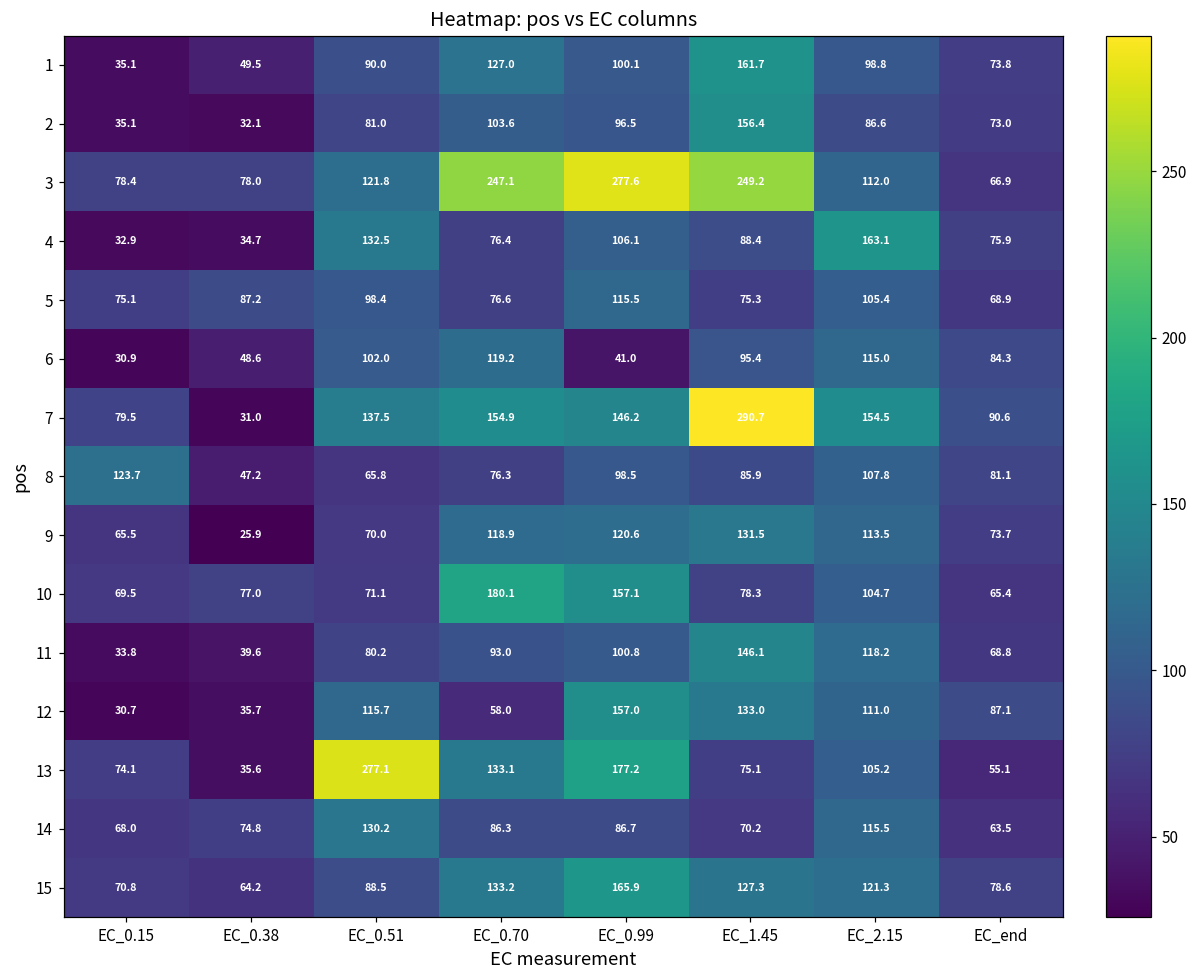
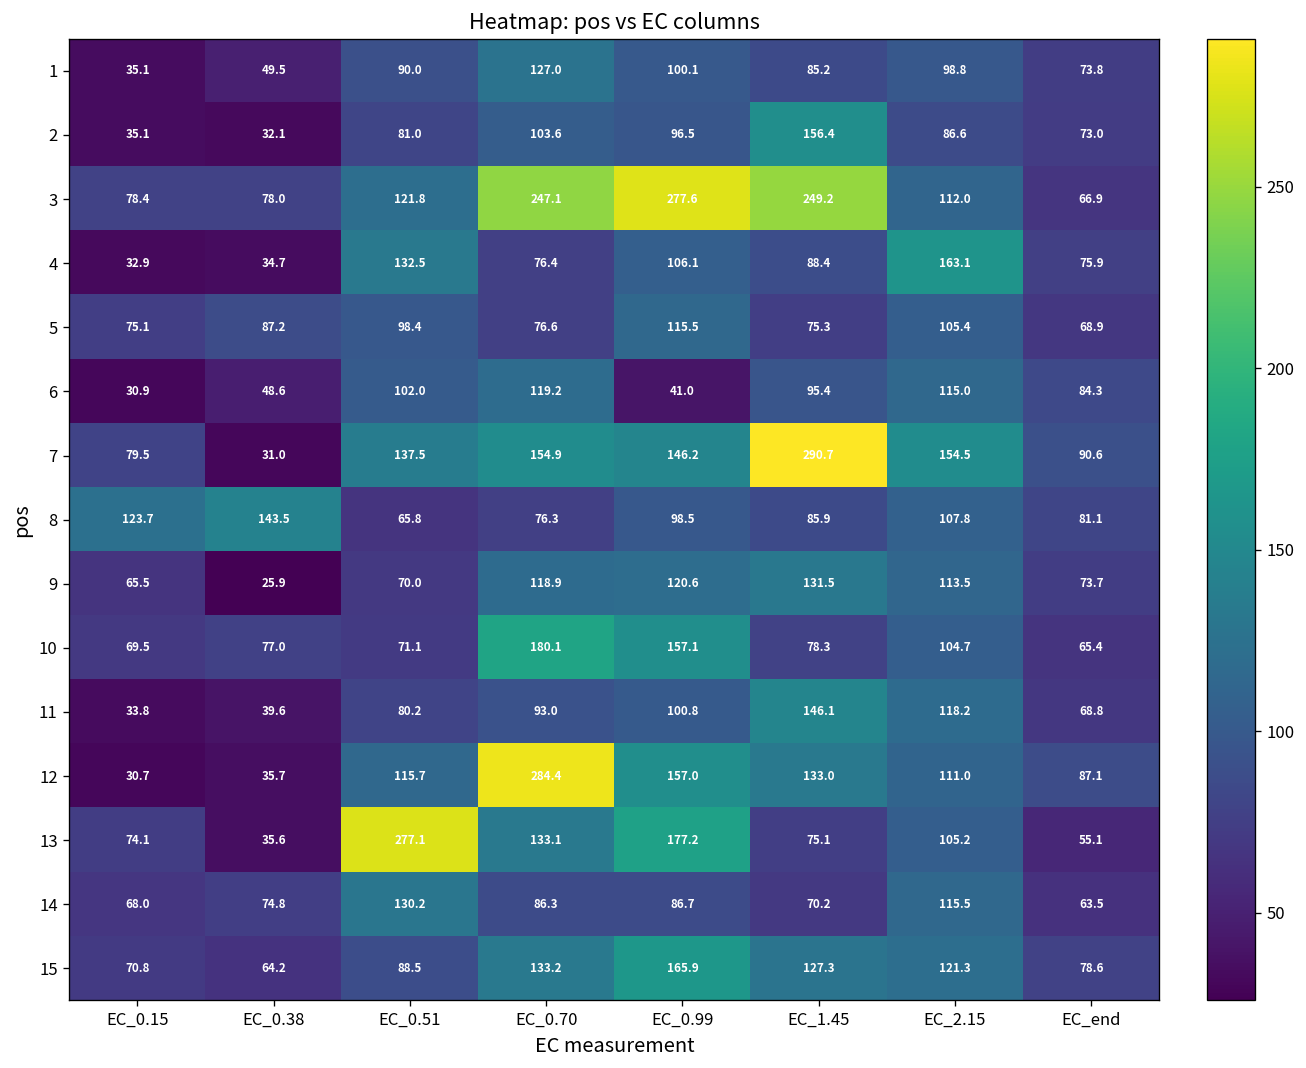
  {
    "1": {
      "EC_0.15": 35.1,
      "EC_0.38": 49.5,
      "EC_0.51": 90.0,
      "EC_0.70": 127.0,
      "EC_0.99": 100.1,
-     "EC_1.45": 161.7,
+     "EC_1.45": 85.2,
      "EC_2.15": 98.8,
      "EC_end": 73.8
    },
    "2": {
      "EC_0.15": 35.1,
      "EC_0.38": 32.1,
      "EC_0.51": 81.0,
      "EC_0.70": 103.6,
      "EC_0.99": 96.5,
      "EC_1.45": 156.4,
      "EC_2.15": 86.6,
      "EC_end": 73.0
    },
    "3": {
      "EC_0.15": 78.4,
      "EC_0.38": 78.0,
      "EC_0.51": 121.8,
      "EC_0.70": 247.1,
      "EC_0.99": 277.6,
      "EC_1.45": 249.2,
      "EC_2.15": 112.0,
      "EC_end": 66.9
    },
    "4": {
      "EC_0.15": 32.9,
      "EC_0.38": 34.7,
      "EC_0.51": 132.5,
      "EC_0.70": 76.4,
      "EC_0.99": 106.1,
      "EC_1.45": 88.4,
      "EC_2.15": 163.1,
      "EC_end": 75.9
    },
    "5": {
      "EC_0.15": 75.1,
      "EC_0.38": 87.2,
      "EC_0.51": 98.4,
      "EC_0.70": 76.6,
      "EC_0.99": 115.5,
      "EC_1.45": 75.3,
      "EC_2.15": 105.4,
      "EC_end": 68.9
    },
    "6": {
      "EC_0.15": 30.9,
      "EC_0.38": 48.6,
      "EC_0.51": 102.0,
      "EC_0.70": 119.2,
      "EC_0.99": 41.0,
      "EC_1.45": 95.4,
      "EC_2.15": 115.0,
      "EC_end": 84.3
    },
    "7": {
      "EC_0.15": 79.5,
      "EC_0.38": 31.0,
      "EC_0.51": 137.5,
      "EC_0.70": 154.9,
      "EC_0.99": 146.2,
      "EC_1.45": 290.7,
      "EC_2.15": 154.5,
      "EC_end": 90.6
    },
    "8": {
      "EC_0.15": 123.7,
-     "EC_0.38": 47.2,
+     "EC_0.38": 143.5,
      "EC_0.51": 65.8,
      "EC_0.70": 76.3,
      "EC_0.99": 98.5,
      "EC_1.45": 85.9,
      "EC_2.15": 107.8,
      "EC_end": 81.1
    },
    "9": {
      "EC_0.15": 65.5,
      "EC_0.38": 25.9,
      "EC_0.51": 70.0,
      "EC_0.70": 118.9,
      "EC_0.99": 120.6,
      "EC_1.45": 131.5,
      "EC_2.15": 113.5,
      "EC_end": 73.7
    },
    "10": {
      "EC_0.15": 69.5,
      "EC_0.38": 77.0,
      "EC_0.51": 71.1,
      "EC_0.70": 180.1,
      "EC_0.99": 157.1,
      "EC_1.45": 78.3,
      "EC_2.15": 104.7,
      "EC_end": 65.4
    },
    "11": {
      "EC_0.15": 33.8,
      "EC_0.38": 39.6,
      "EC_0.51": 80.2,
      "EC_0.70": 93.0,
      "EC_0.99": 100.8,
      "EC_1.45": 146.1,
      "EC_2.15": 118.2,
      "EC_end": 68.8
    },
    "12": {
      "EC_0.15": 30.7,
      "EC_0.38": 35.7,
      "EC_0.51": 115.7,
-     "EC_0.70": 58.0,
+     "EC_0.70": 284.4,
      "EC_0.99": 157.0,
      "EC_1.45": 133.0,
      "EC_2.15": 111.0,
      "EC_end": 87.1
    },
    "13": {
      "EC_0.15": 74.1,
      "EC_0.38": 35.6,
      "EC_0.51": 277.1,
      "EC_0.70": 133.1,
      "EC_0.99": 177.2,
      "EC_1.45": 75.1,
      "EC_2.15": 105.2,
      "EC_end": 55.1
    },
    "14": {
      "EC_0.15": 68.0,
      "EC_0.38": 74.8,
      "EC_0.51": 130.2,
      "EC_0.70": 86.3,
      "EC_0.99": 86.7,
      "EC_1.45": 70.2,
      "EC_2.15": 115.5,
      "EC_end": 63.5
    },
    "15": {
      "EC_0.15": 70.8,
      "EC_0.38": 64.2,
      "EC_0.51": 88.5,
      "EC_0.70": 133.2,
      "EC_0.99": 165.9,
      "EC_1.45": 127.3,
      "EC_2.15": 121.3,
      "EC_end": 78.6
    }
  }
